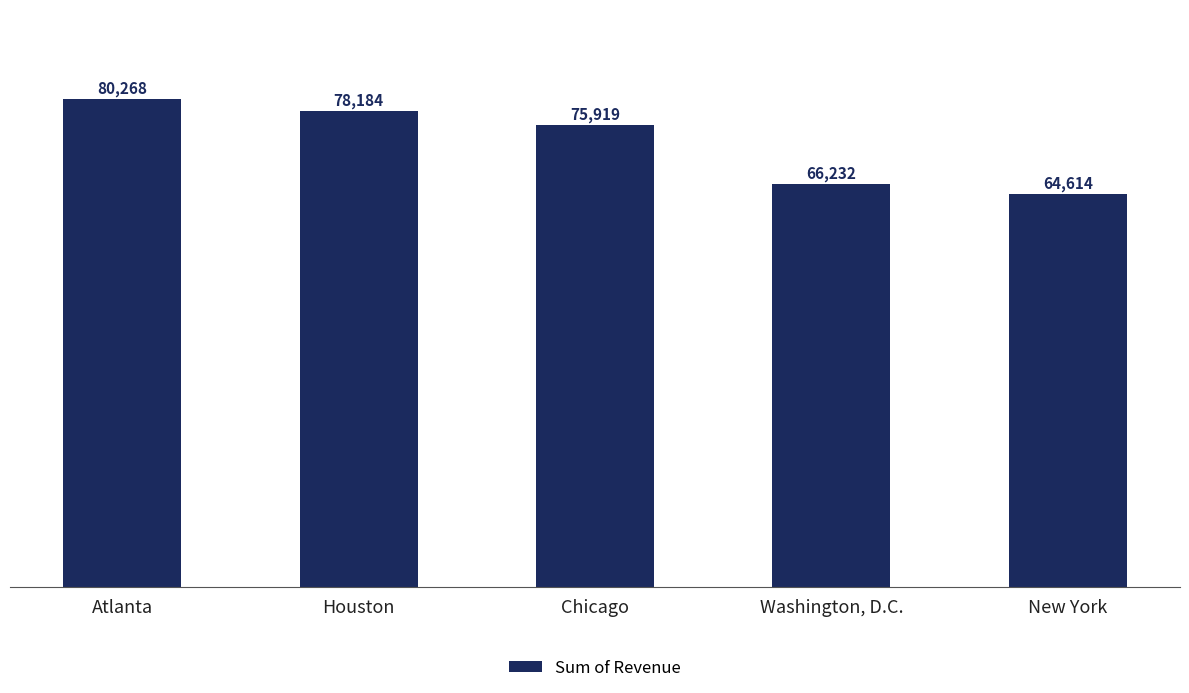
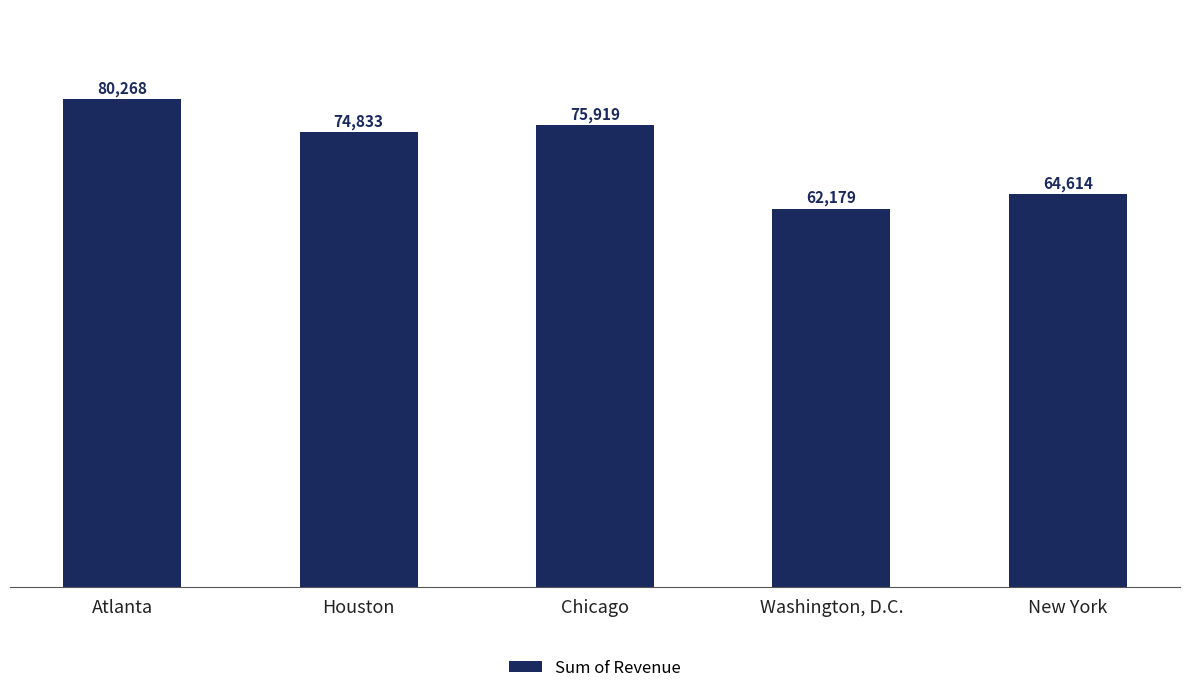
  {
    "Atlanta": "80,268",
-   "Houston": "78,184",
+   "Houston": "74,833",
    "Chicago": "75,919",
-   "Washington, D.C.": "66,232",
+   "Washington, D.C.": "62,179",
    "New York": "64,614"
  }
